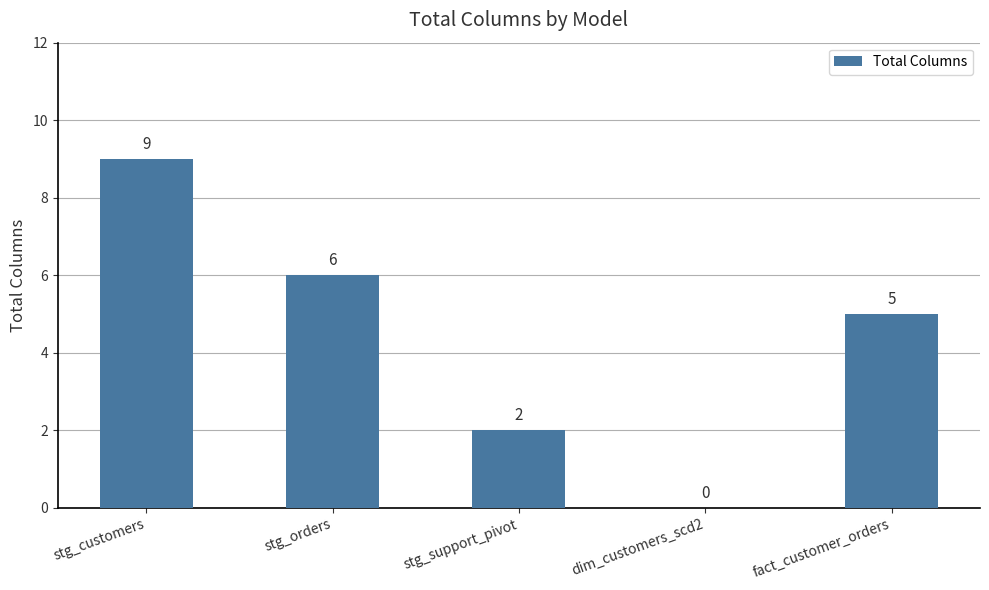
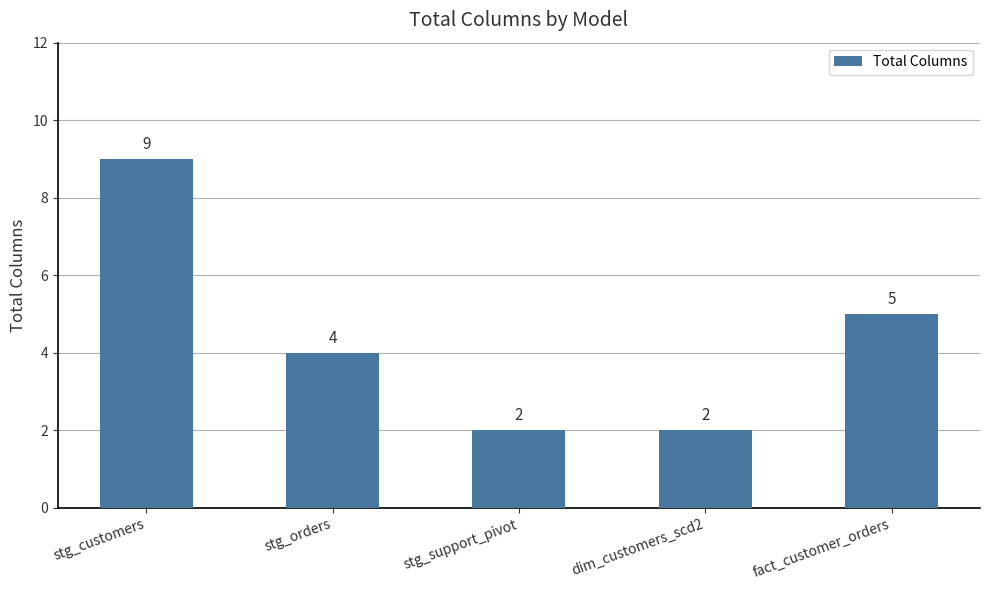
  {
    "stg_customers": 9,
-   "stg_orders": 6,
+   "stg_orders": 4,
    "stg_support_pivot": 2,
-   "dim_customers_scd2": 0,
+   "dim_customers_scd2": 2,
    "fact_customer_orders": 5
  }
